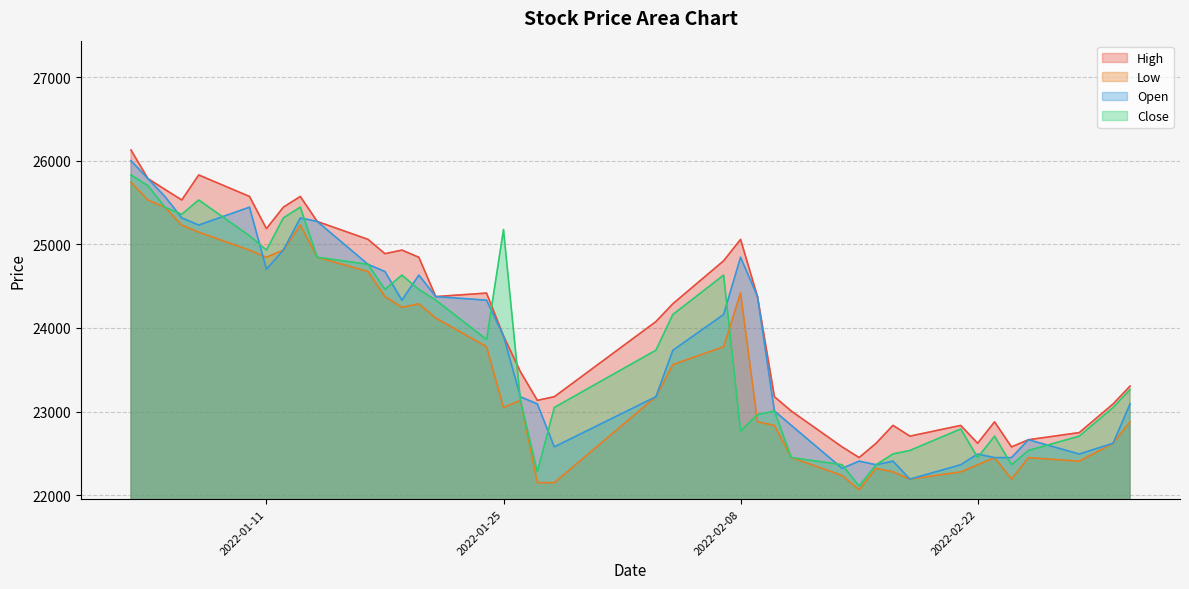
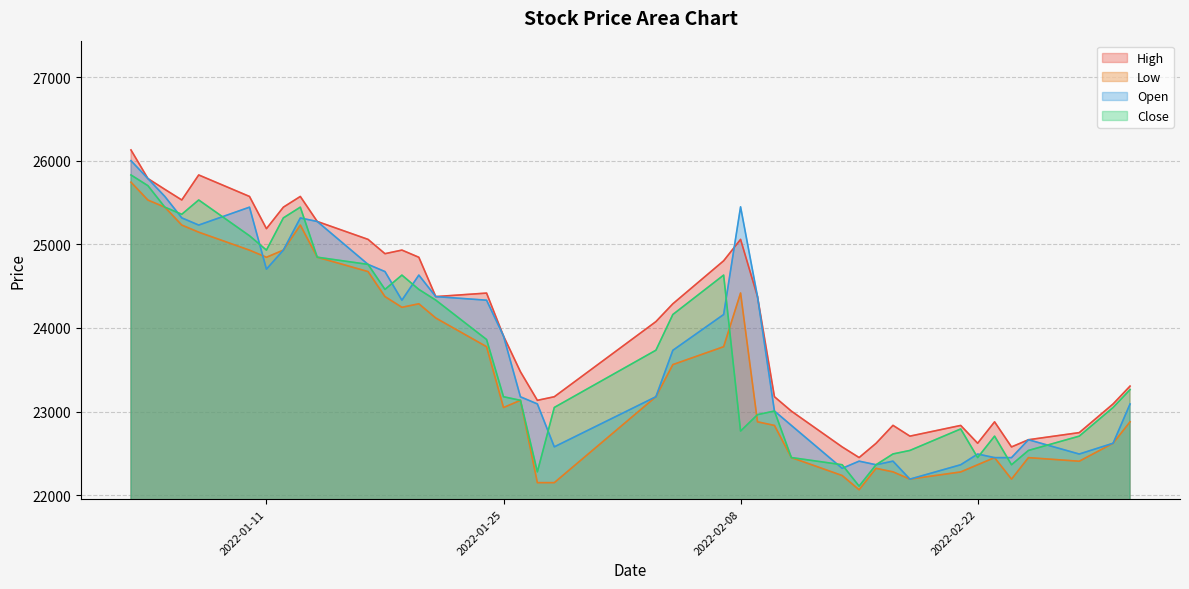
  {
    "Open": {
      "2022-01-11": 24700,
-     "2022-02-08": 24800,
+     "2022-02-08": 25400,
      "2022-02-22": 22500
    },
    "Close": {
      "2022-01-11": 24900,
-     "2022-01-25": 25200,
+     "2022-01-25": 23200,
      "2022-02-08": 22800,
      "2022-02-22": 22500
    }
  }
